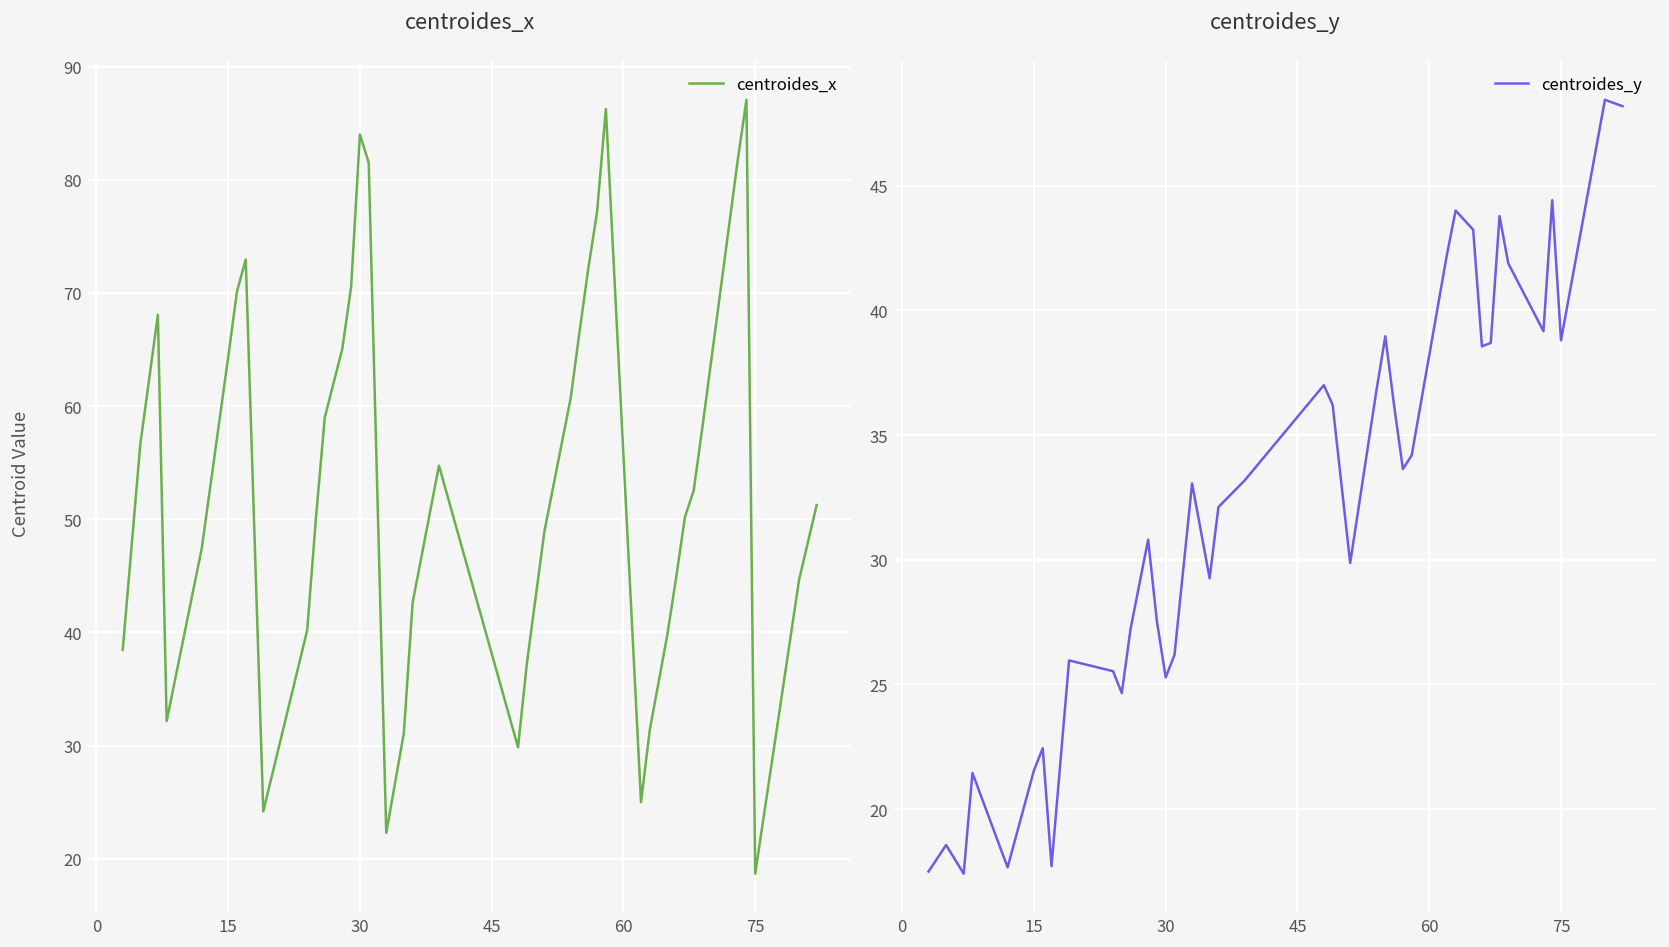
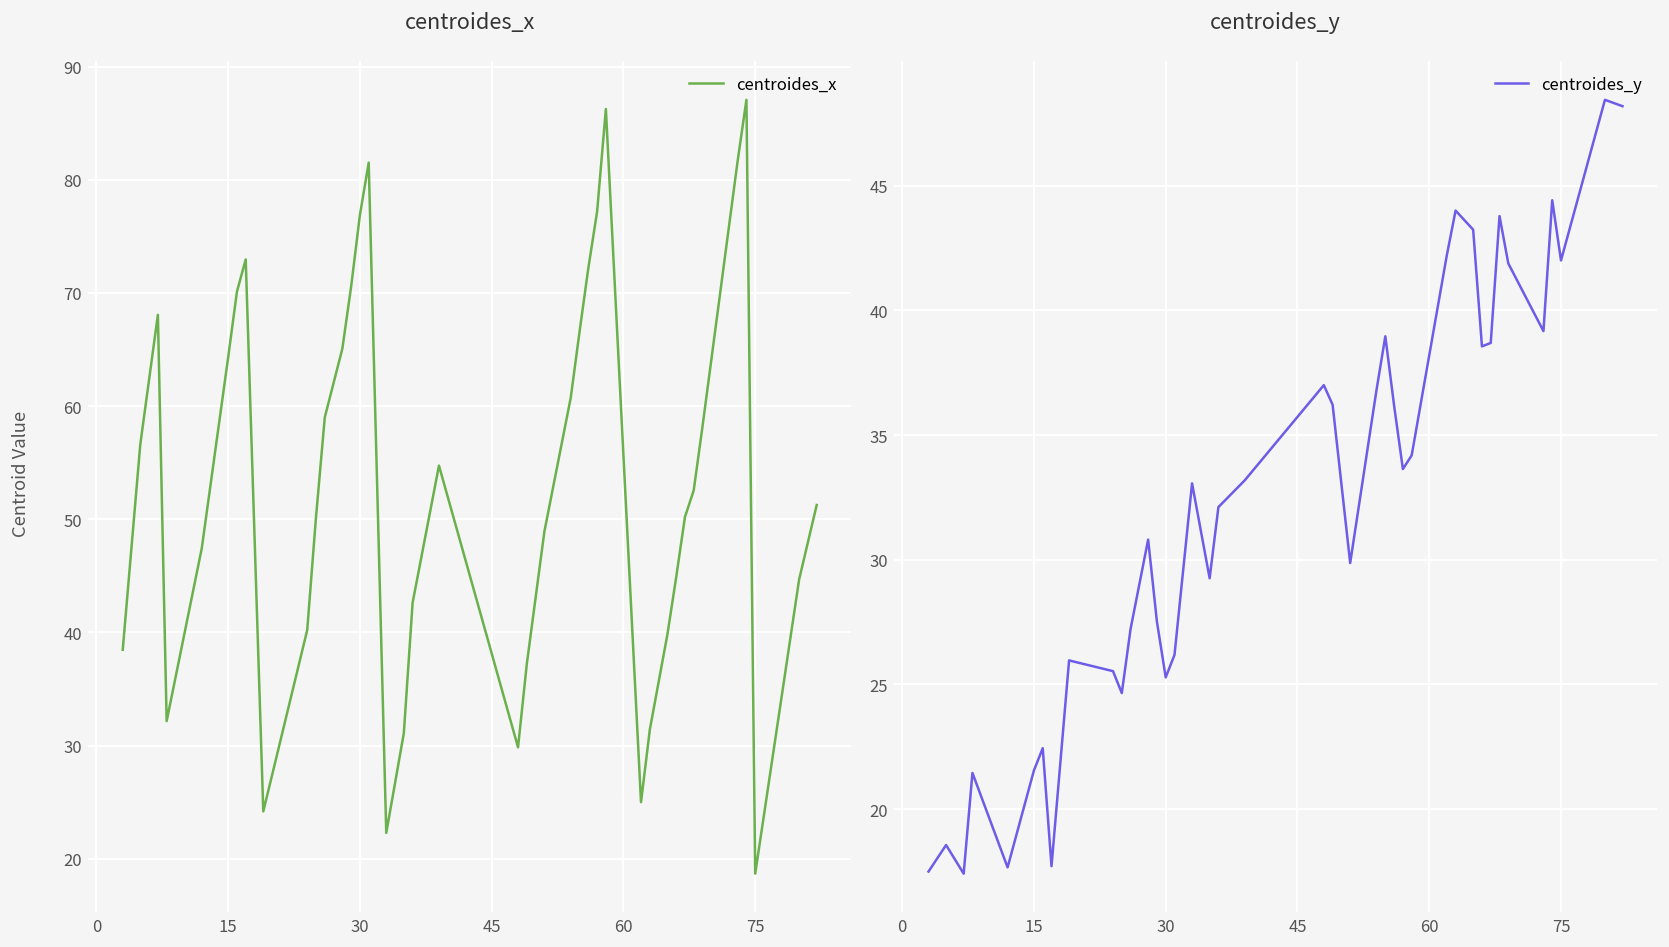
  {
    "centroides_x": {
      "15": 64,
-     "30": 84,
+     "30": 77,
      "75": 19
    },
    "centroides_y": {
      "15": 21.6,
      "30": 25.3,
-     "75": 38.8
+     "75": 42.0
    }
  }
